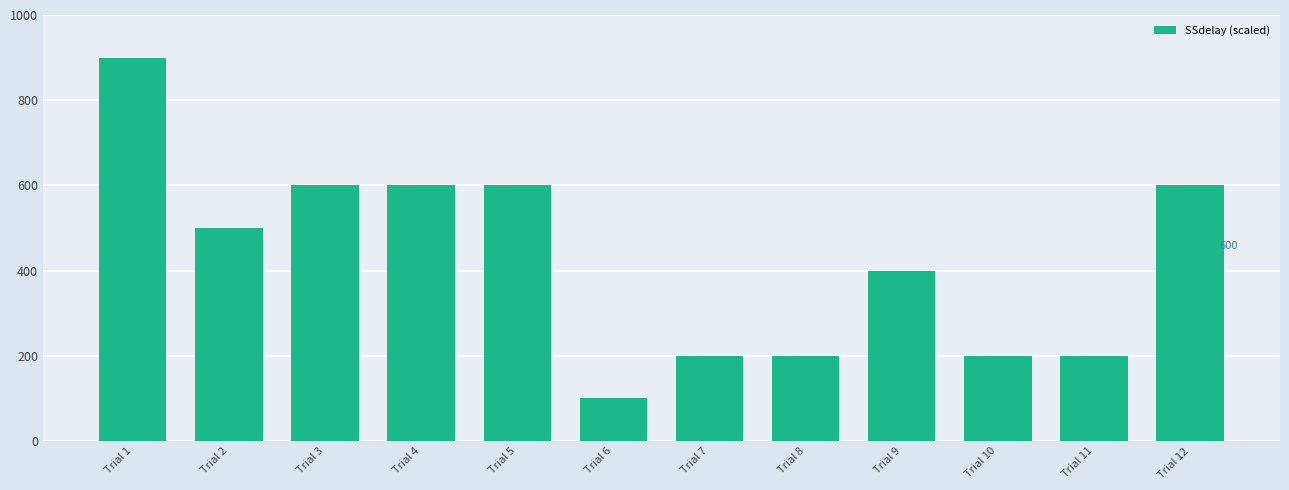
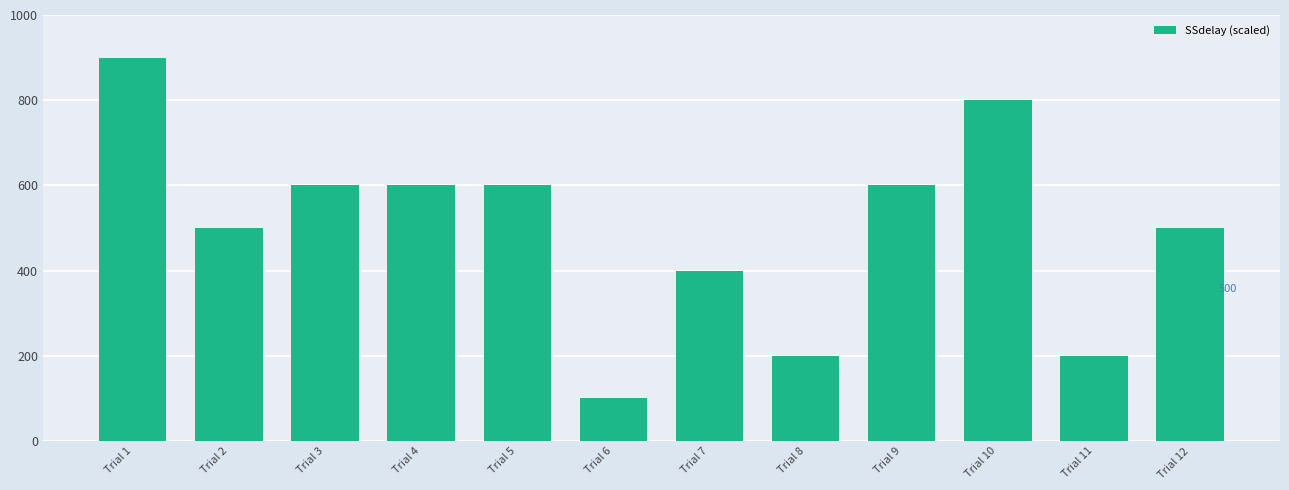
  {
-   "Trial 7": 200,
-   "Trial 9": 400,
-   "Trial 10": 200,
-   "Trial 12": 600
+   "Trial 7": 400,
+   "Trial 9": 600,
+   "Trial 10": 800,
+   "Trial 12": 500
  }
